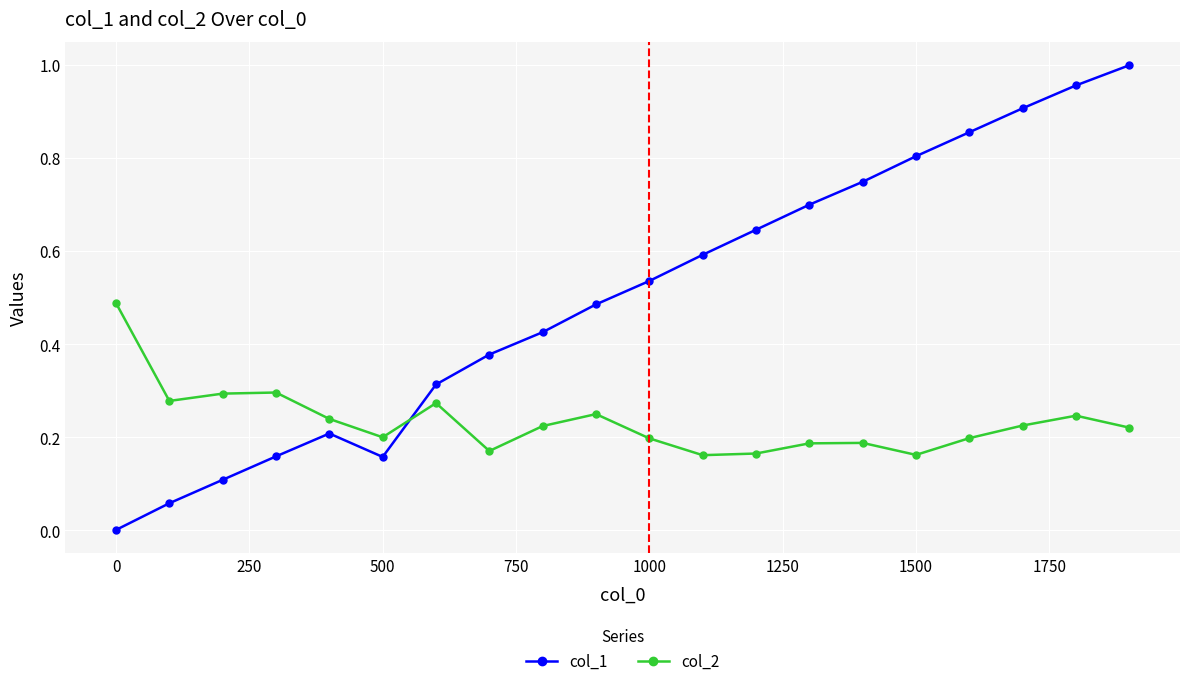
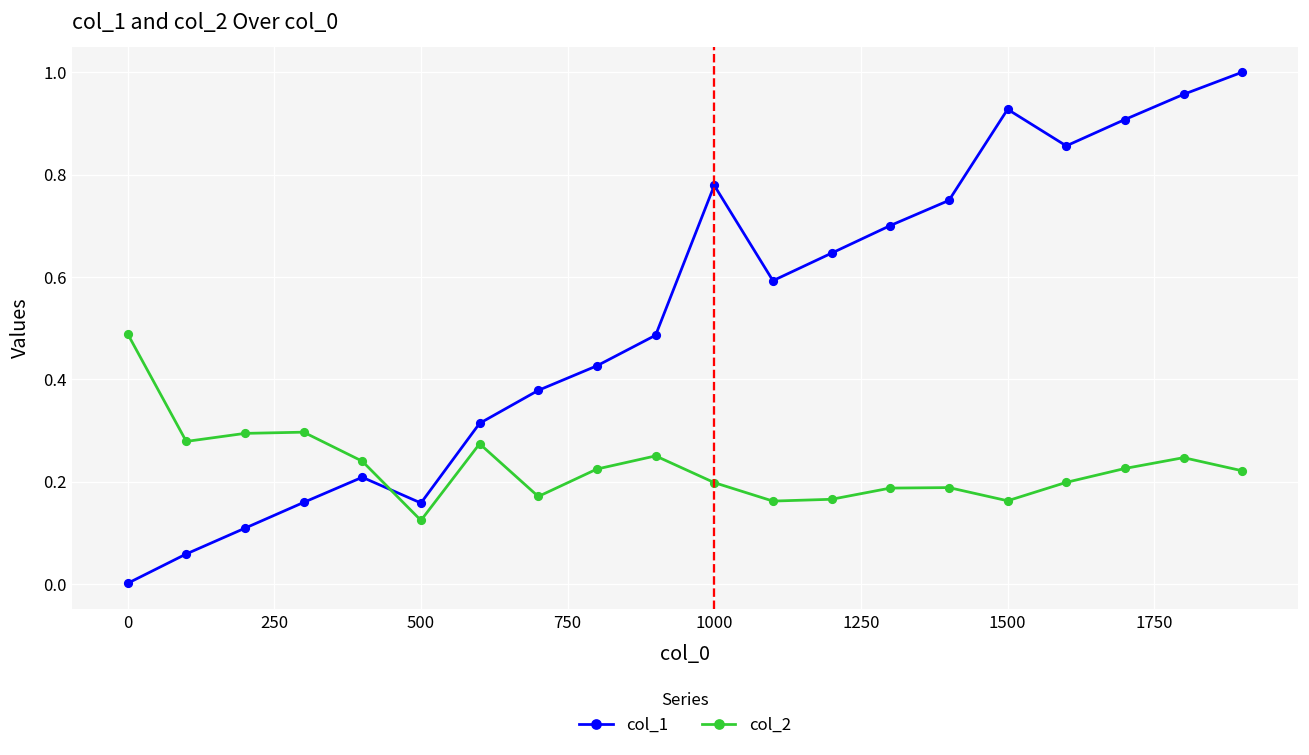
  {
    "col_1": {
      "0": 0.00,
      "500": 0.16,
-     "1000": 0.54,
-     "1500": 0.80
+     "1000": 0.78,
+     "1500": 0.93
    },
    "col_2": {
      "0": 0.49,
-     "500": 0.20,
+     "500": 0.12,
      "1000": 0.20,
      "1500": 0.16
    }
  }
